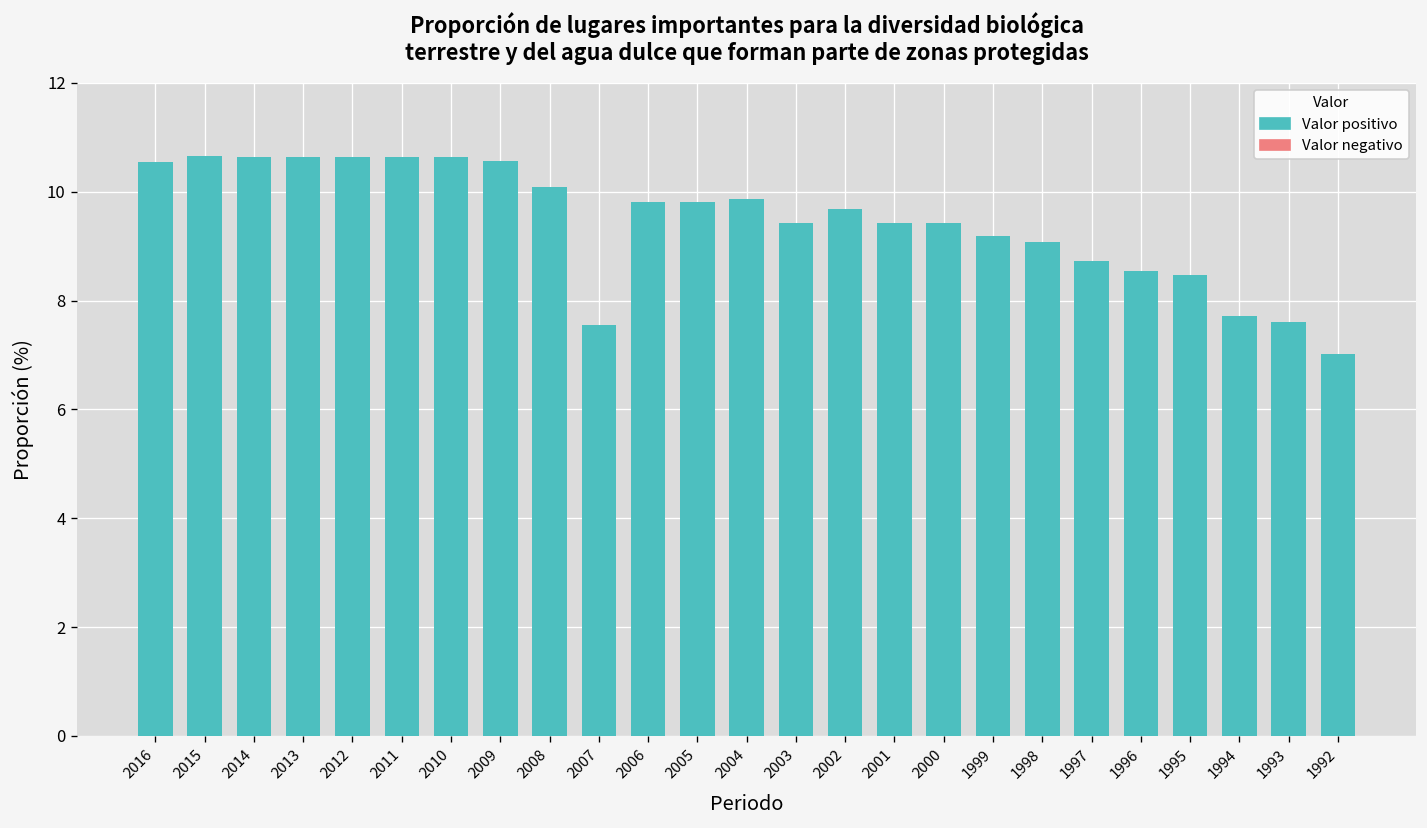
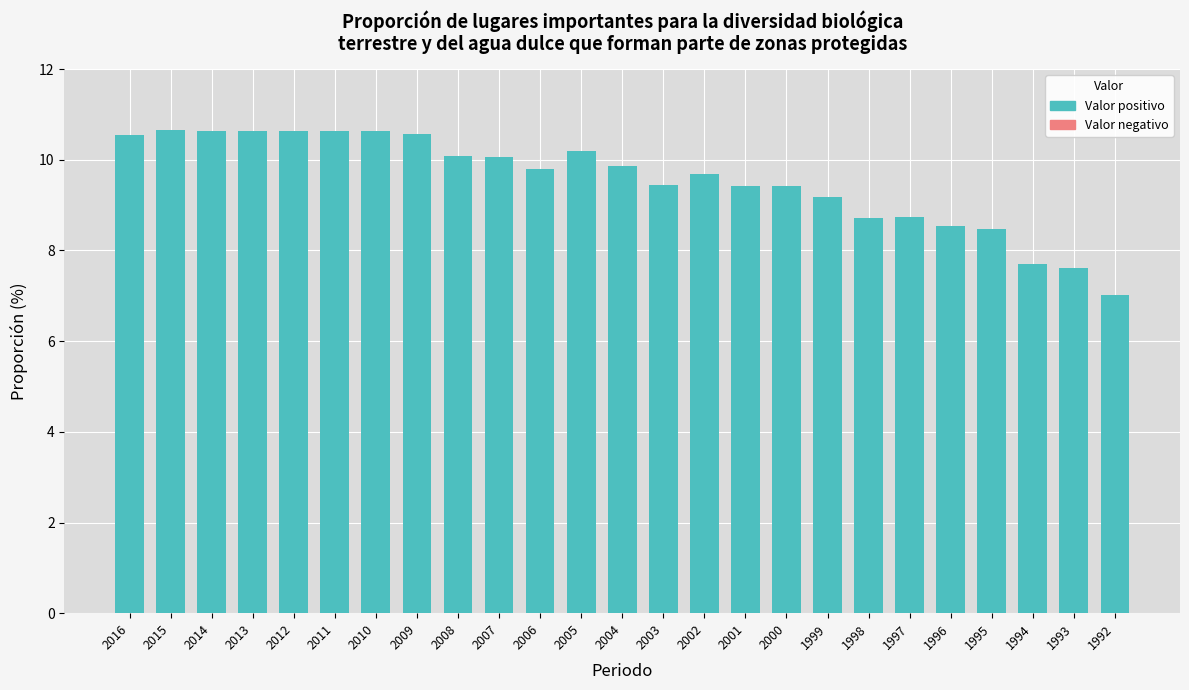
  {
    "2016": 10.5,
    "2015": 10.6,
    "2014": 10.6,
    "2013": 10.6,
    "2012": 10.6,
    "2011": 10.6,
    "2010": 10.6,
    "2009": 10.6,
    "2008": 10.1,
-   "2007": 7.6,
+   "2007": 10.1,
    "2006": 9.8,
-   "2005": 9.8,
+   "2005": 10.2,
    "2004": 9.9,
    "2003": 9.4,
    "2002": 9.7,
    "2001": 9.4,
    "2000": 9.4,
    "1999": 9.2,
-   "1998": 9.1,
+   "1998": 8.7,
    "1997": 8.7,
    "1996": 8.5,
    "1995": 8.5,
    "1994": 7.7,
    "1993": 7.6,
    "1992": 7.0
  }
